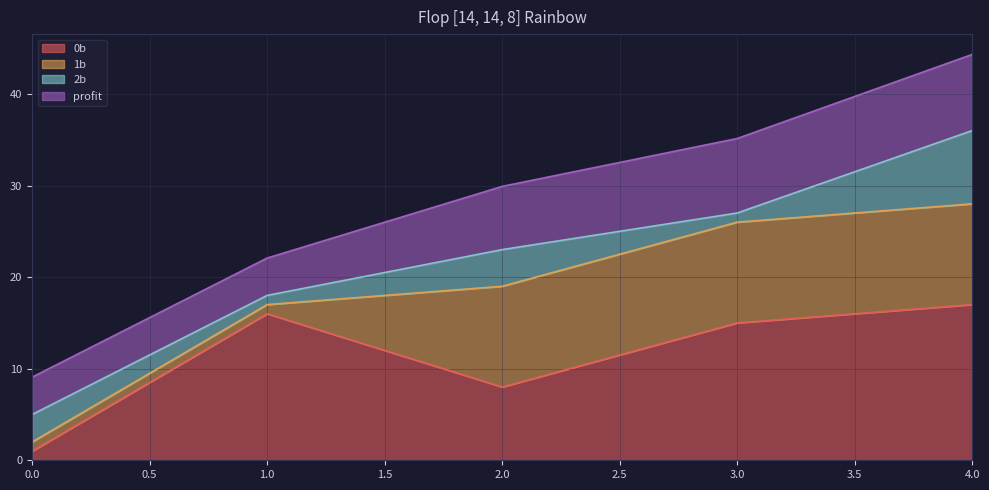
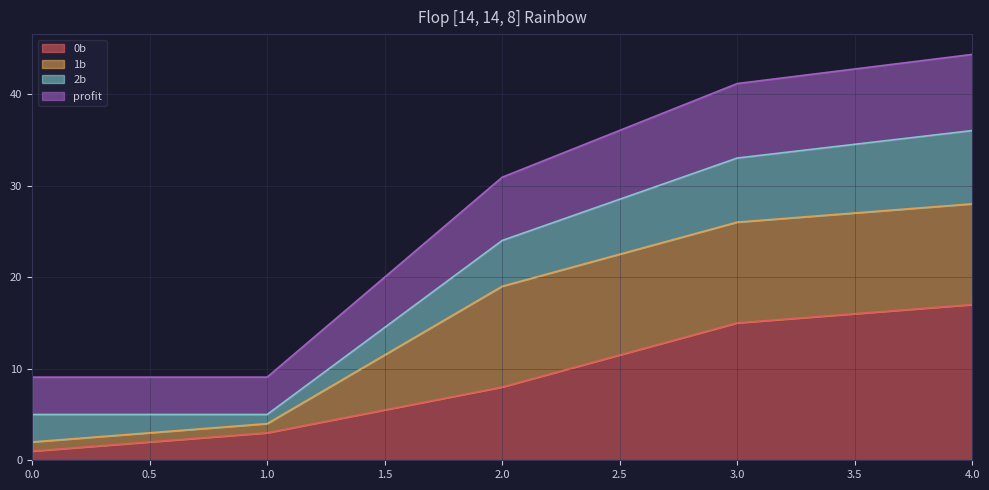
  {
    "0b": {
      "0.0": 1,
-     "1.0": 16,
+     "1.0": 3,
      "2.0": 8,
      "3.0": 15,
      "4.0": 17
    },
    "1b": {
      "0.0": 1,
      "1.0": 1,
      "2.0": 11,
      "3.0": 11,
      "4.0": 11
    },
    "2b": {
      "0.0": 3,
      "1.0": 1,
-     "2.0": 4,
-     "3.0": 1,
+     "2.0": 5,
+     "3.0": 7,
      "4.0": 8
    },
    "profit": {
      "0.0": 4,
      "1.0": 4,
      "2.0": 7,
      "3.0": 8,
      "4.0": 8
    }
  }
